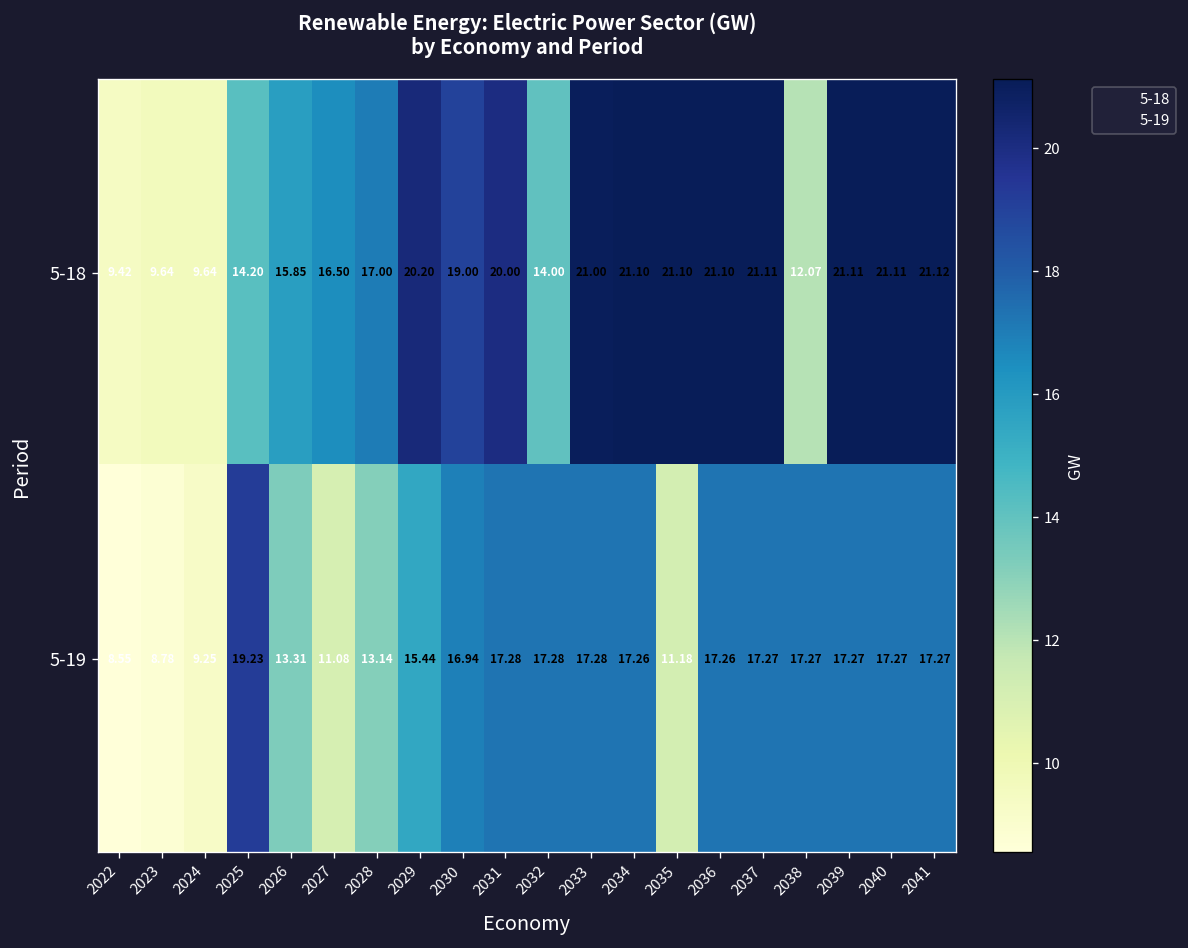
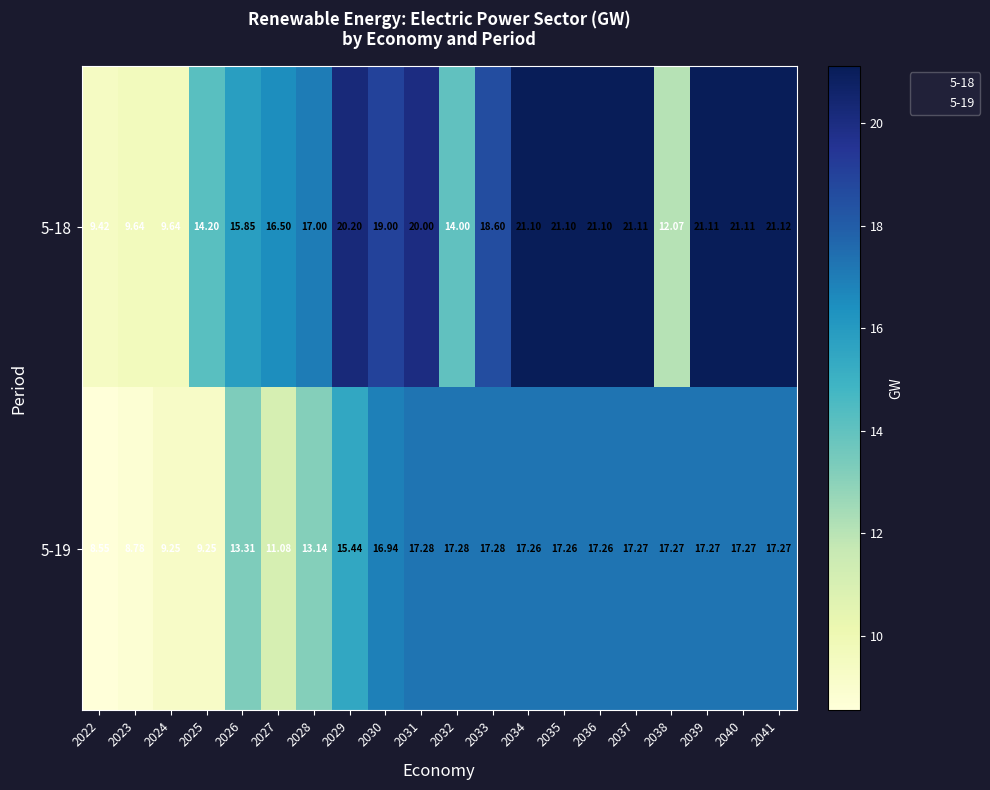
  {
    "5-18": {
      "2022": 9.42,
      "2023": 9.64,
      "2024": 9.64,
      "2025": 14.20,
      "2026": 15.85,
      "2027": 16.50,
      "2028": 17.00,
      "2029": 20.20,
      "2030": 19.00,
      "2031": 20.00,
      "2032": 14.00,
-     "2033": 21.00,
+     "2033": 18.60,
      "2034": 21.10,
      "2035": 21.10,
      "2036": 21.10,
      "2037": 21.11,
      "2038": 12.07,
      "2039": 21.11,
      "2040": 21.11,
      "2041": 21.12
    },
    "5-19": {
      "2024": 9.25,
-     "2025": 19.23,
+     "2025": 9.25,
      "2026": 13.31,
      "2027": 11.08,
      "2028": 13.14,
      "2029": 15.44,
      "2030": 16.94,
      "2031": 17.28,
      "2032": 17.28,
      "2033": 17.28,
      "2034": 17.26,
-     "2035": 11.18,
+     "2035": 17.26,
      "2036": 17.26,
      "2037": 17.27,
      "2038": 17.27,
      "2039": 17.27,
      "2040": 17.27,
      "2041": 17.27
    }
  }
